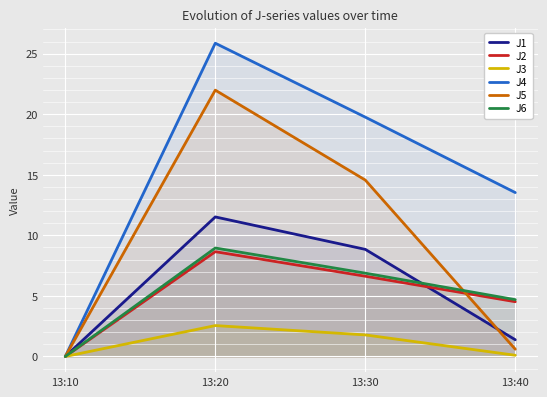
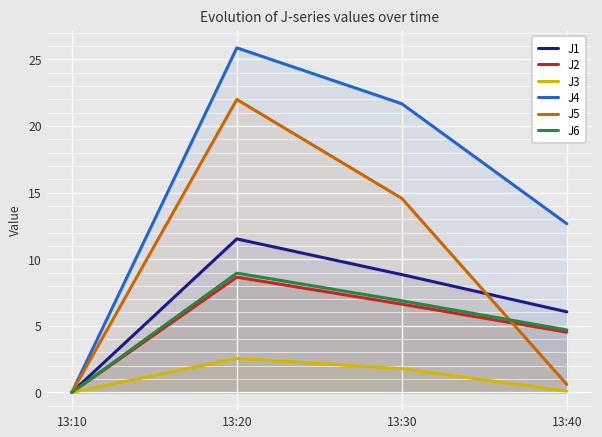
  {
    "J1": {
      "13:20": 11.5,
      "13:30": 8.8,
-     "13:40": 1.4
+     "13:40": 6.1
    },
    "J2": {
      "13:20": 8.7,
      "13:30": 6.6
    },
    "J3": {
      "13:20": 2.6,
      "13:30": 1.8,
      "13:40": 0.1
    },
    "J4": {
      "13:20": 25.9,
-     "13:30": 19.8,
-     "13:40": 13.5
+     "13:30": 21.7,
+     "13:40": 12.7
    },
    "J5": {
      "13:20": 22.0,
      "13:30": 14.6,
      "13:40": 0.6
    },
    "J6": {
      "13:20": 9.0,
      "13:30": 6.9
    }
  }
